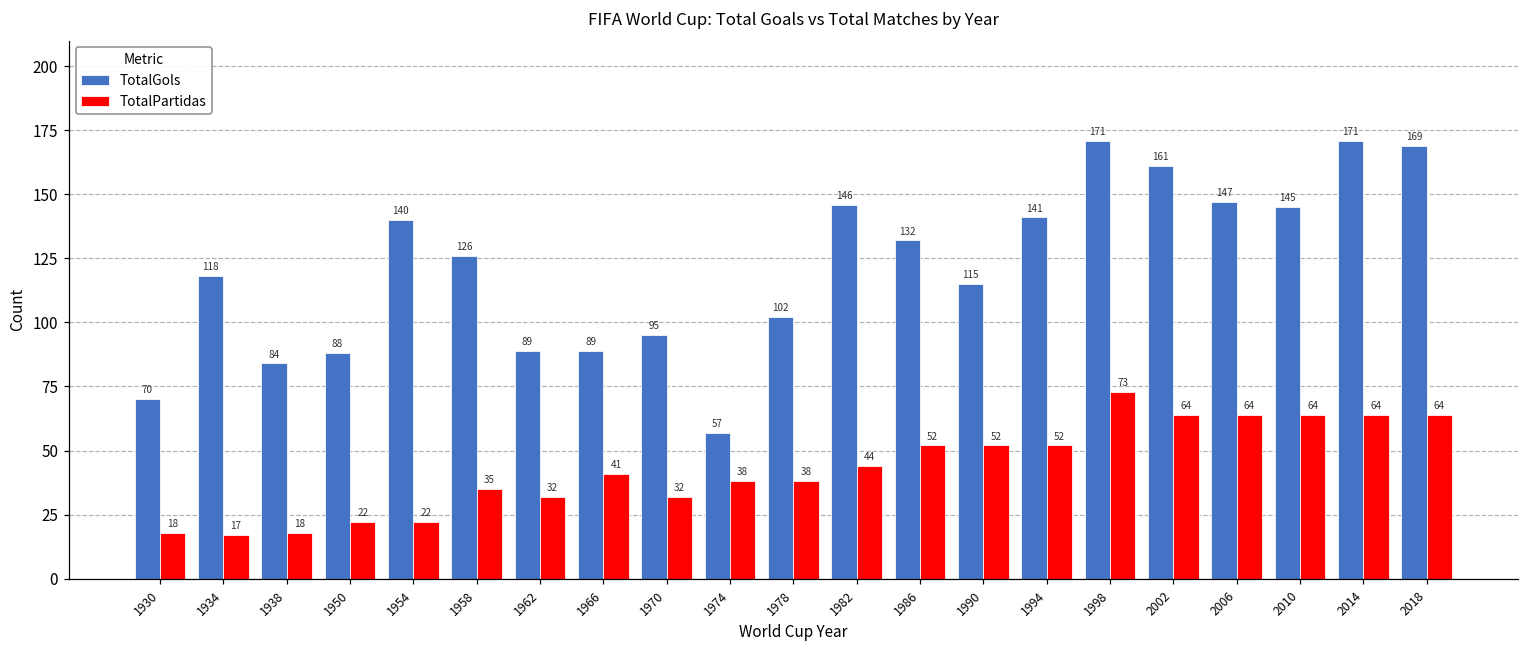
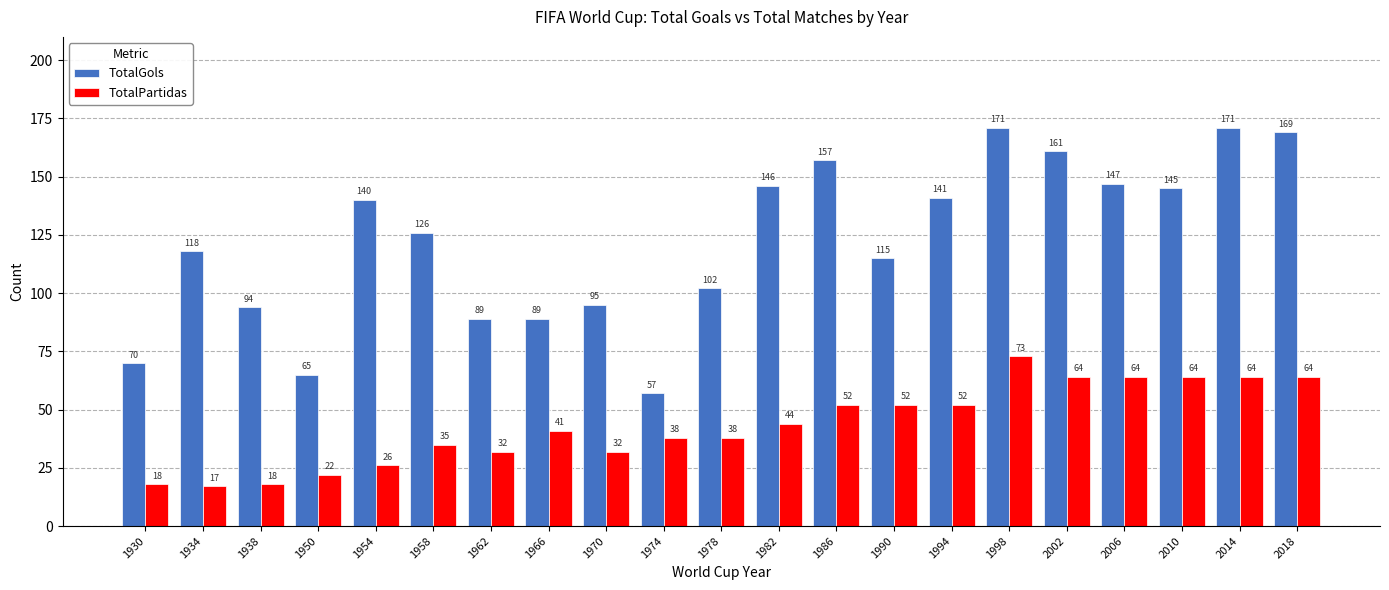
  {
    "TotalGols": {
      "1930": 70,
      "1934": 118,
-     "1938": 84,
-     "1950": 88,
+     "1938": 94,
+     "1950": 65,
      "1954": 140,
      "1958": 126,
      "1962": 89,
      "1966": 89,
      "1970": 95,
      "1974": 57,
      "1978": 102,
      "1982": 146,
-     "1986": 132,
+     "1986": 157,
      "1990": 115,
      "1994": 141,
      "1998": 171,
      "2002": 161,
      "2006": 147,
      "2010": 145,
      "2014": 171,
      "2018": 169
    },
    "TotalPartidas": {
      "1930": 18,
      "1934": 17,
      "1938": 18,
      "1950": 22,
-     "1954": 22,
+     "1954": 26,
      "1958": 35,
      "1962": 32,
      "1966": 41,
      "1970": 32,
      "1974": 38,
      "1978": 38,
      "1982": 44,
      "1986": 52,
      "1990": 52,
      "1994": 52,
      "1998": 73,
      "2002": 64,
      "2006": 64,
      "2010": 64,
      "2014": 64,
      "2018": 64
    }
  }
